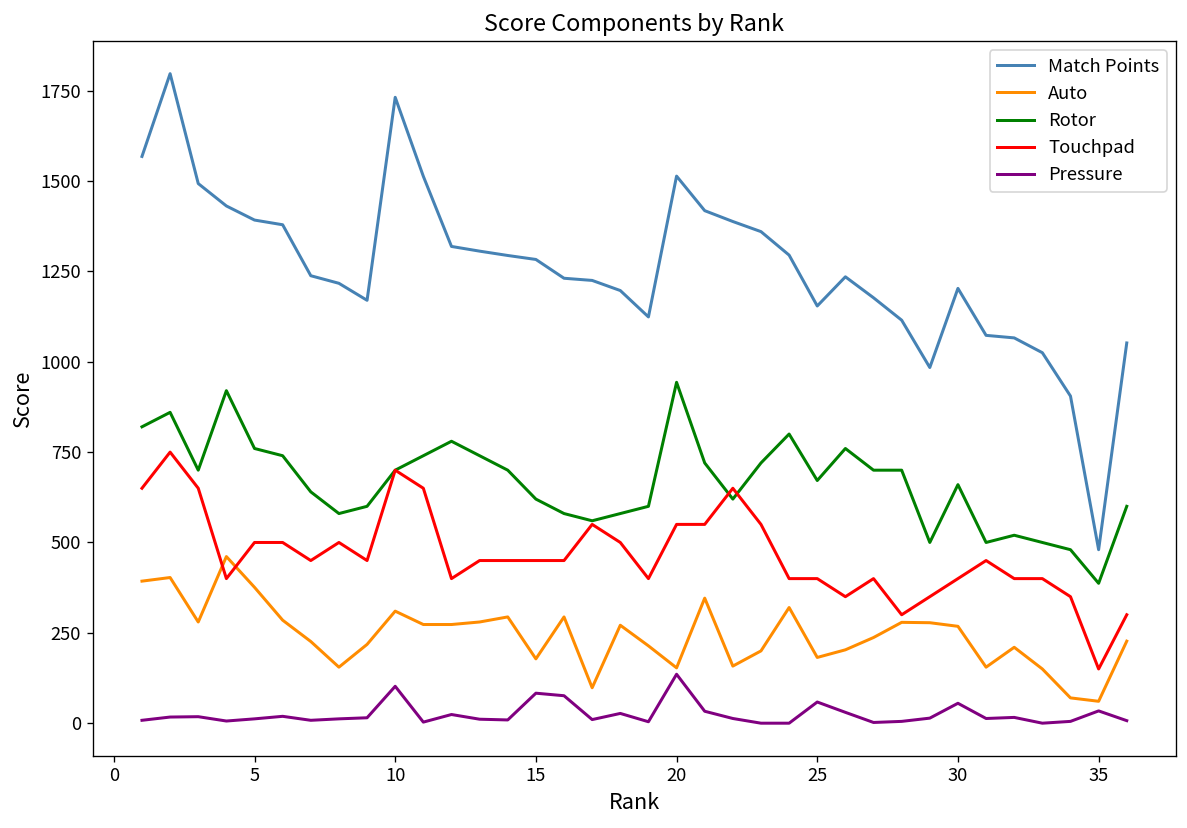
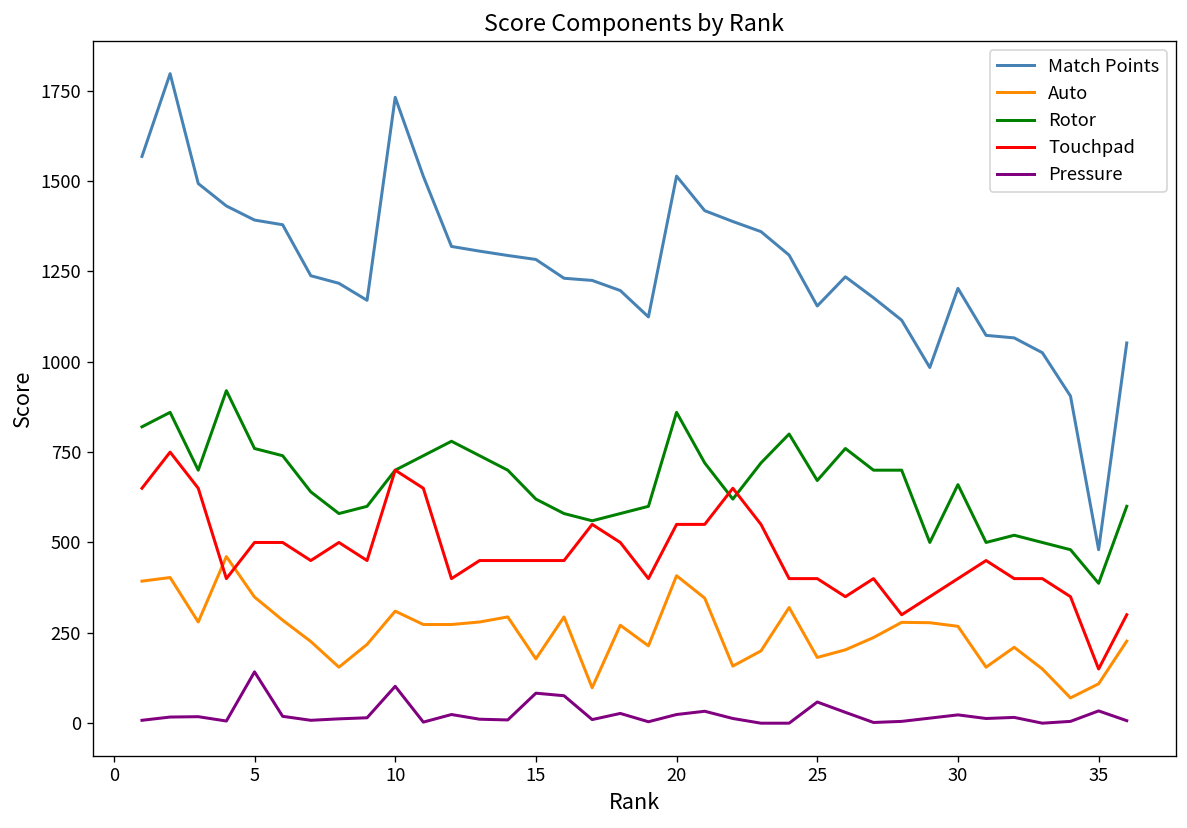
  {
    "Match Points": {
      "5": 1390,
      "10": 1730,
      "15": 1280,
      "20": 1510,
      "25": 1150,
      "30": 1200,
      "35": 480
    },
    "Auto": {
-     "5": 380,
+     "5": 350,
      "10": 310,
      "15": 180,
-     "20": 150,
+     "20": 410,
      "25": 180,
      "30": 270,
-     "35": 60
+     "35": 110
    },
    "Rotor": {
      "5": 760,
      "15": 620,
-     "20": 940,
+     "20": 860,
      "25": 670,
      "30": 660,
      "35": 390
    },
    "Touchpad": {
      "5": 500,
      "15": 450,
      "20": 550,
      "25": 400,
      "30": 400,
      "35": 150
    },
    "Pressure": {
-     "5": 10,
+     "5": 140,
      "10": 100,
      "15": 80,
-     "20": 140,
+     "20": 20,
      "25": 60,
-     "30": 60,
+     "30": 20,
      "35": 30
    }
  }
